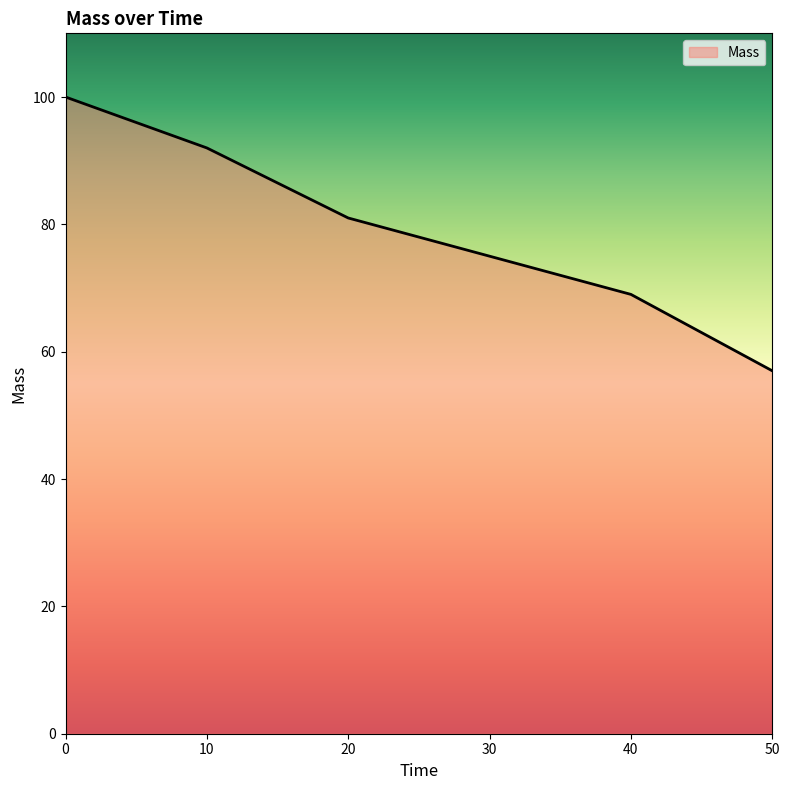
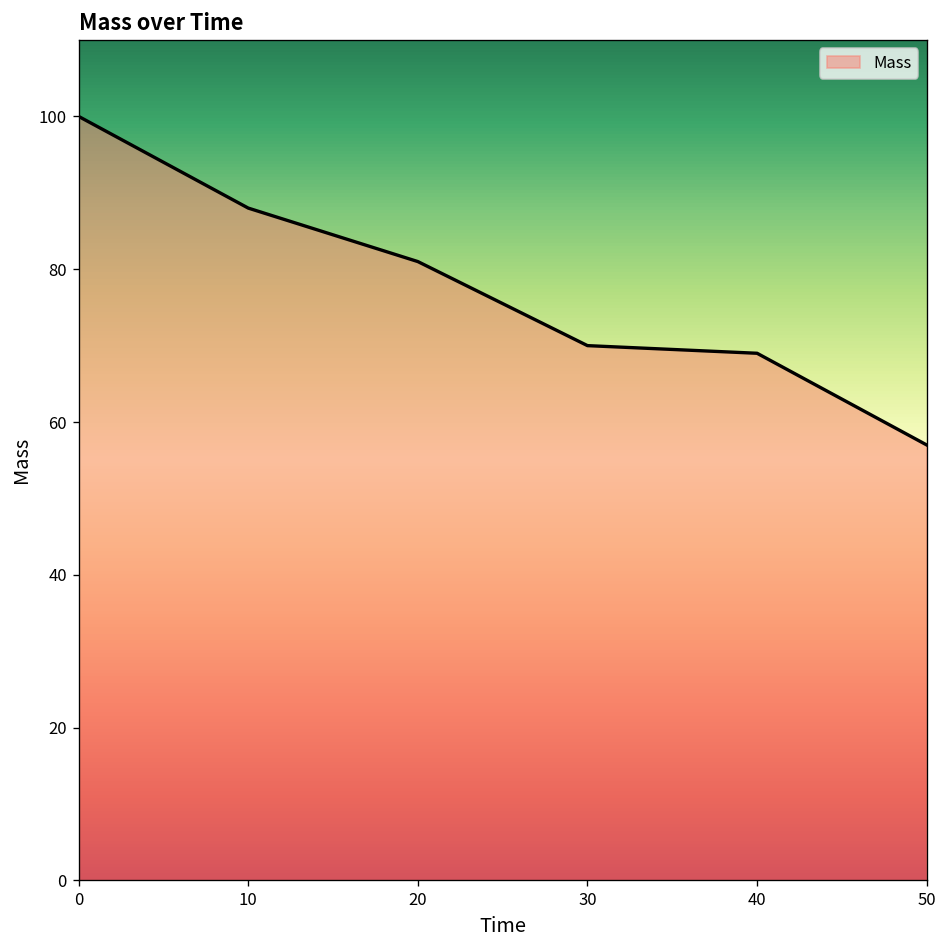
  {
    "0": 100,
-   "10": 92,
+   "10": 88,
    "20": 81,
-   "30": 75,
+   "30": 70,
    "40": 69,
    "50": 57
  }
